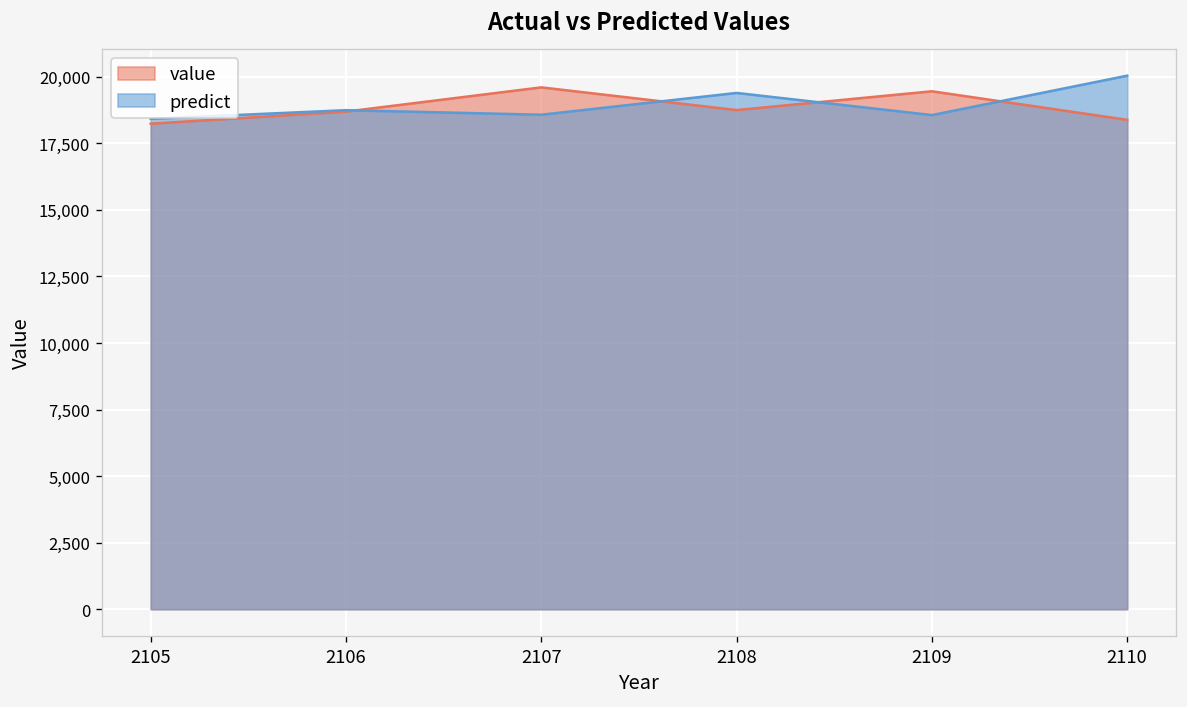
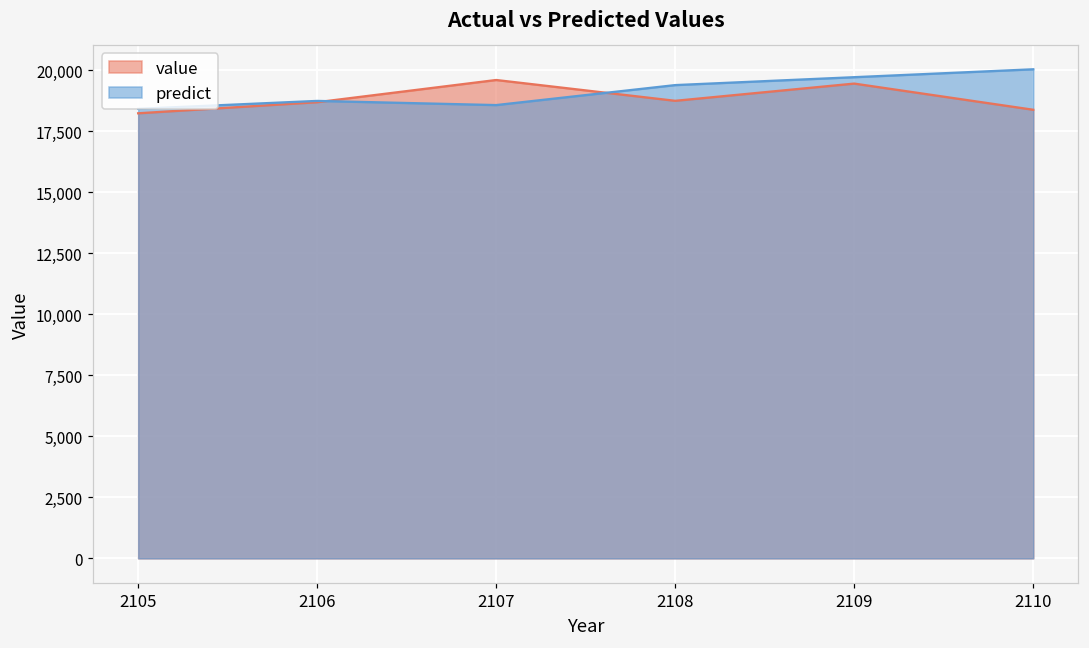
  {
    "value": {
      "2105": "18,200",
      "2107": "19,600",
      "2108": "18,800",
      "2109": "19,500",
      "2110": "18,400"
    },
    "predict": {
      "2107": "18,600",
      "2108": "19,400",
-     "2109": "18,600",
+     "2109": "19,700",
      "2110": "20,000"
    }
  }
